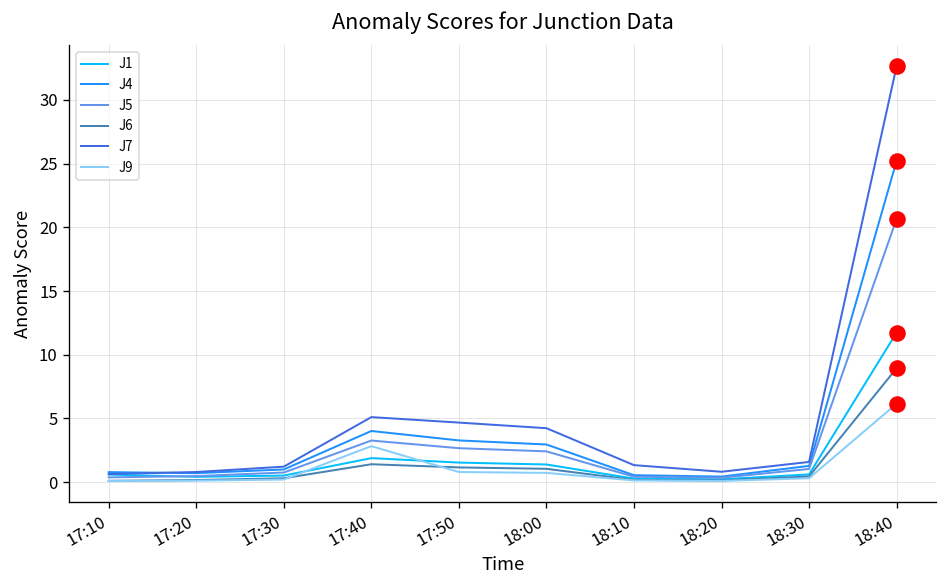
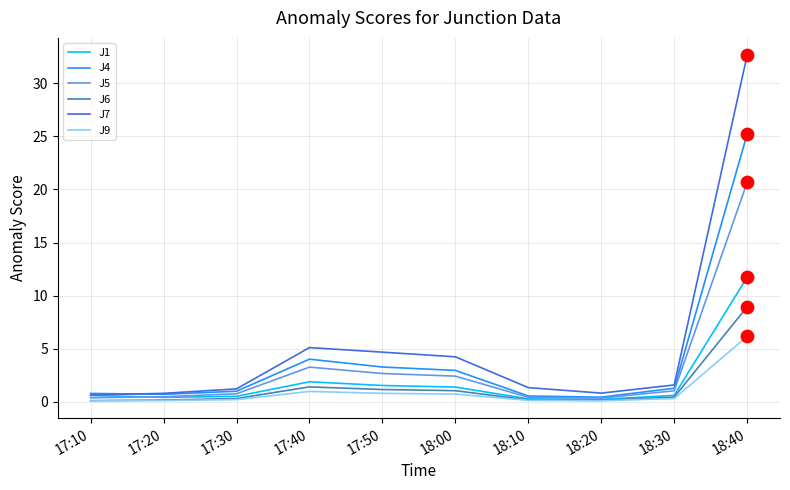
  {
    "J9": {
-     "17:40": 2.8,
+     "17:40": 1.0,
      "17:50": 0.8,
      "18:00": 0.7
    }
  }
